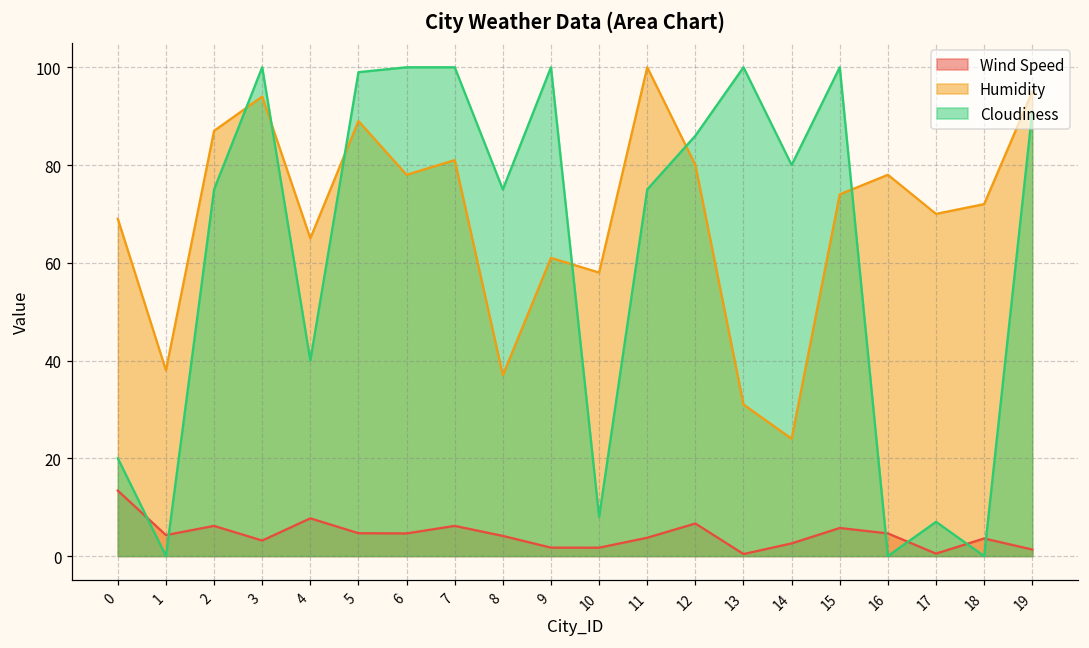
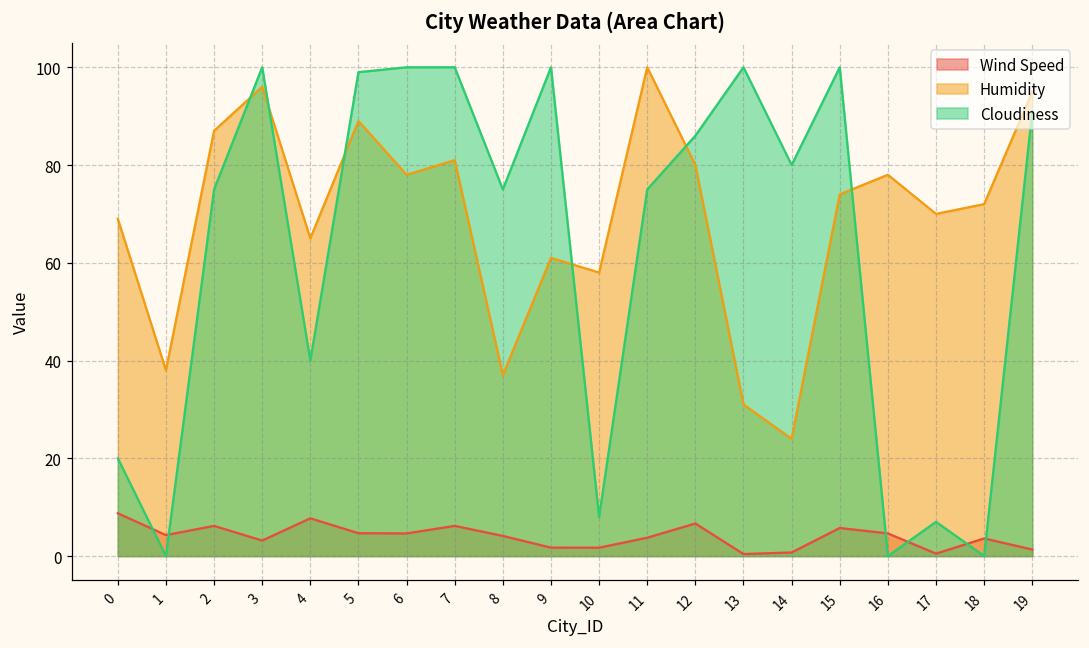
  {
    "Wind Speed": {
-     "0": 13,
+     "0": 9,
      "1": 4,
      "2": 6,
      "3": 3,
      "4": 8,
      "5": 5,
      "6": 5,
      "7": 6,
      "8": 4,
      "9": 2,
      "10": 2,
      "11": 4,
      "12": 7,
      "13": 0,
-     "14": 3,
+     "14": 1,
      "15": 6,
      "16": 5,
      "17": 1,
      "18": 4,
      "19": 1
    },
    "Humidity": {
      "0": 69,
      "1": 38,
      "2": 87,
-     "3": 94,
+     "3": 96,
      "4": 65,
      "5": 89,
      "6": 78,
      "7": 81,
      "8": 37,
      "9": 61,
      "10": 58,
      "11": 100,
      "12": 80,
      "13": 31,
      "14": 24,
      "15": 74,
      "16": 78,
      "17": 70,
      "18": 72
    },
    "Cloudiness": {
      "0": 20,
      "1": 0,
      "2": 75,
      "3": 100,
      "4": 40,
      "5": 99,
      "6": 100,
      "7": 100,
      "8": 75,
      "9": 100,
      "10": 8,
      "11": 75,
      "12": 86,
      "13": 100,
      "14": 80,
      "15": 100,
      "16": 0,
      "17": 7,
      "18": 0
    }
  }
